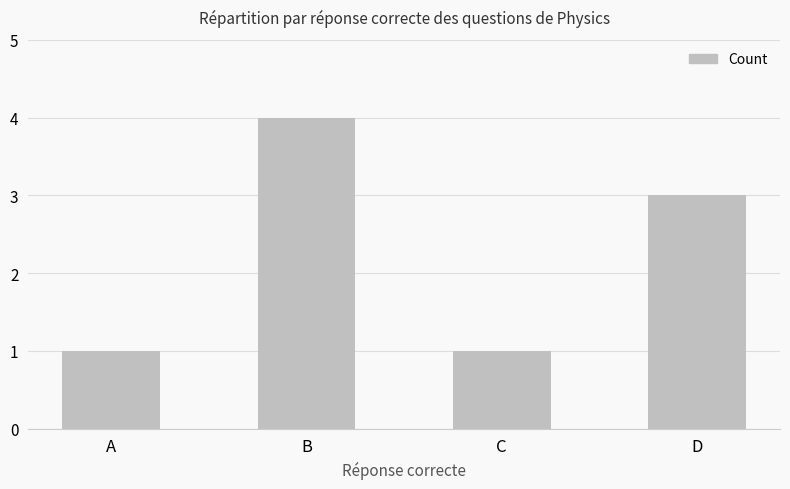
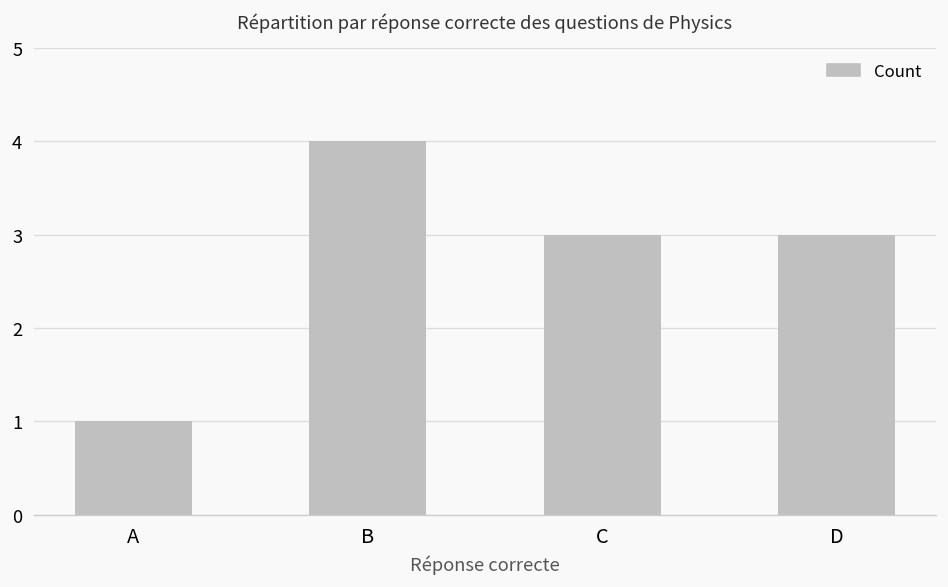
  {
    "A": 1,
    "B": 4,
-   "C": 1,
+   "C": 3,
    "D": 3
  }
